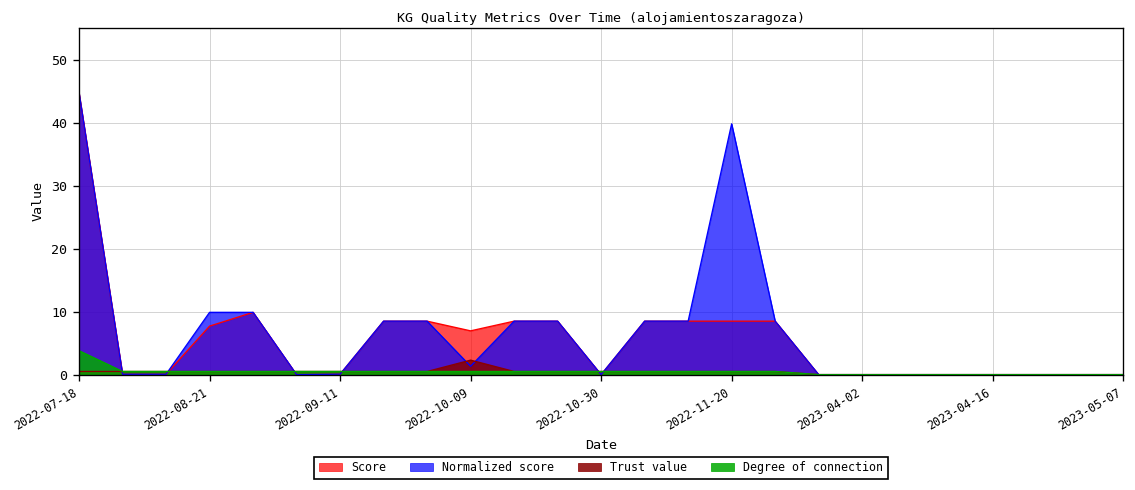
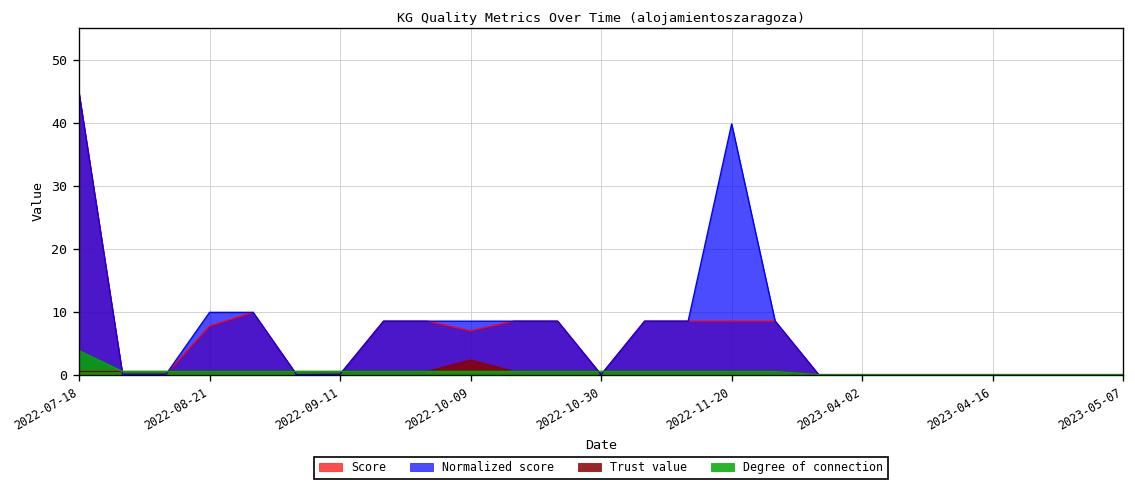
  {
    "Score": {
      "2022-08-21": 8,
      "2022-10-09": 7,
      "2022-11-20": 8
    },
    "Normalized score": {
      "2022-08-21": 10,
-     "2022-10-09": 1,
+     "2022-10-09": 8,
      "2022-11-20": 40
    },
    "Trust value": {
      "2022-07-18": 1,
      "2022-10-09": 2
    },
    "Degree of connection": {
      "2022-07-18": 4,
      "2022-10-09": 1
    }
  }
